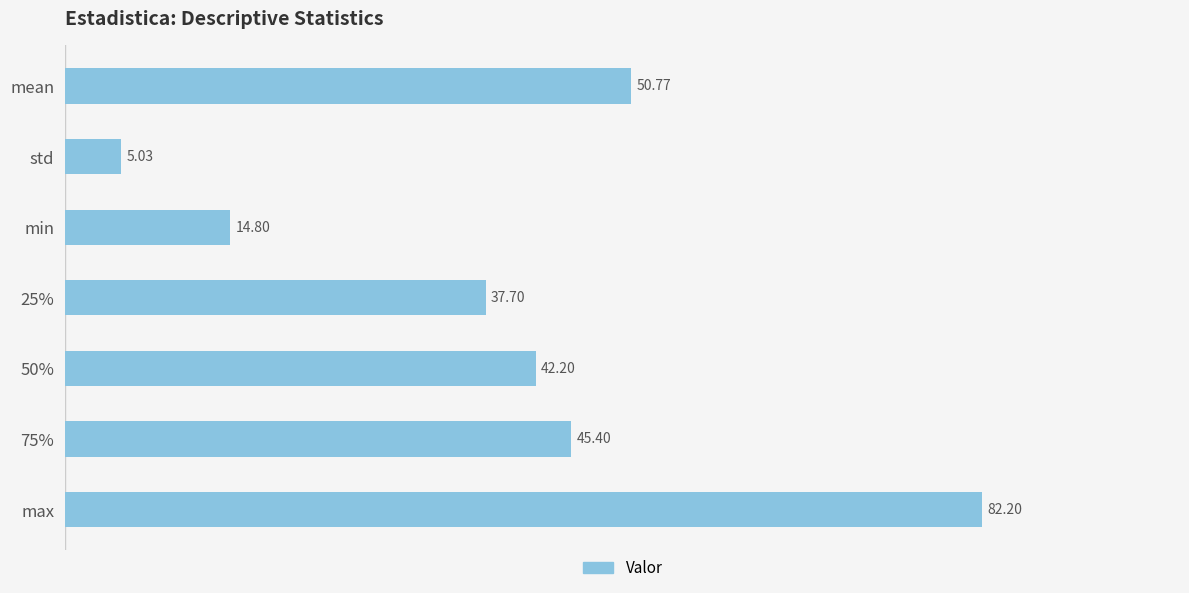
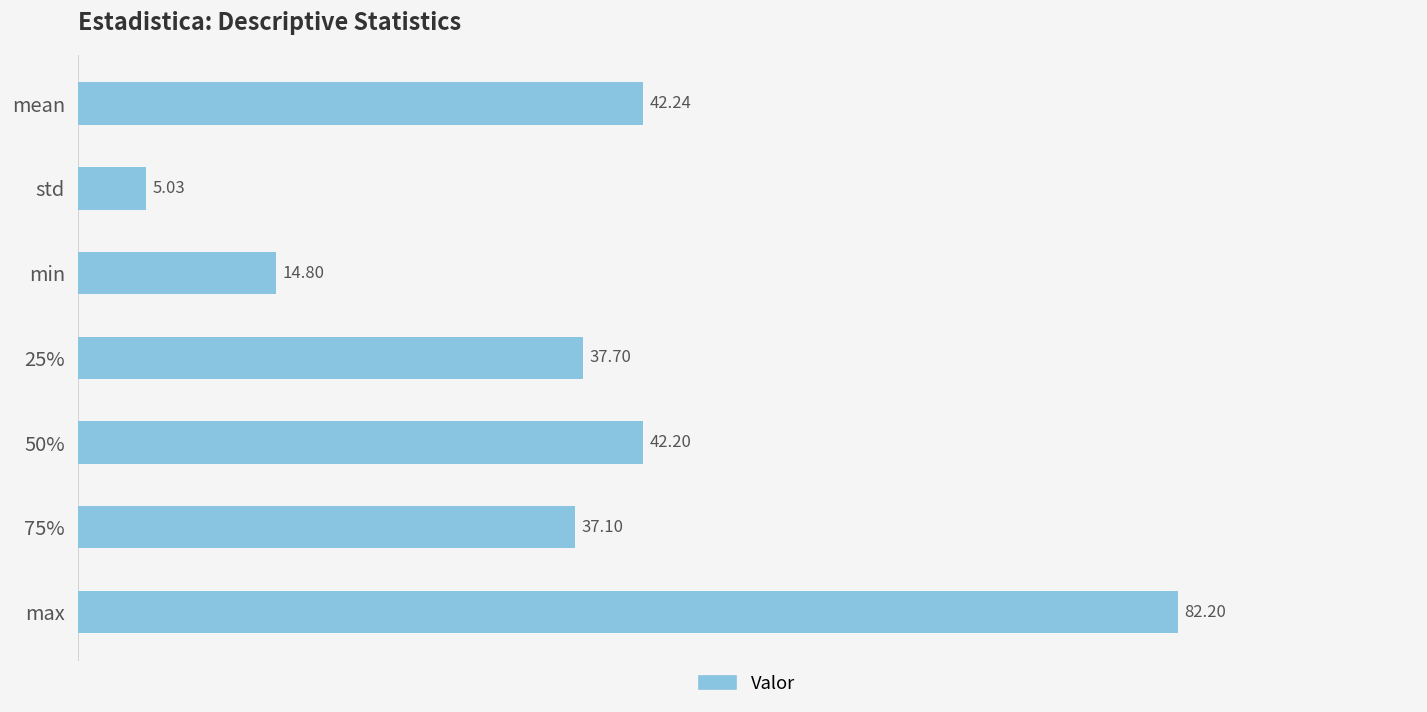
  {
-   "mean": 50.77,
+   "mean": 42.24,
    "std": 5.03,
    "min": 14.80,
    "25%": 37.70,
    "50%": 42.20,
-   "75%": 45.40,
+   "75%": 37.10,
    "max": 82.20
  }
